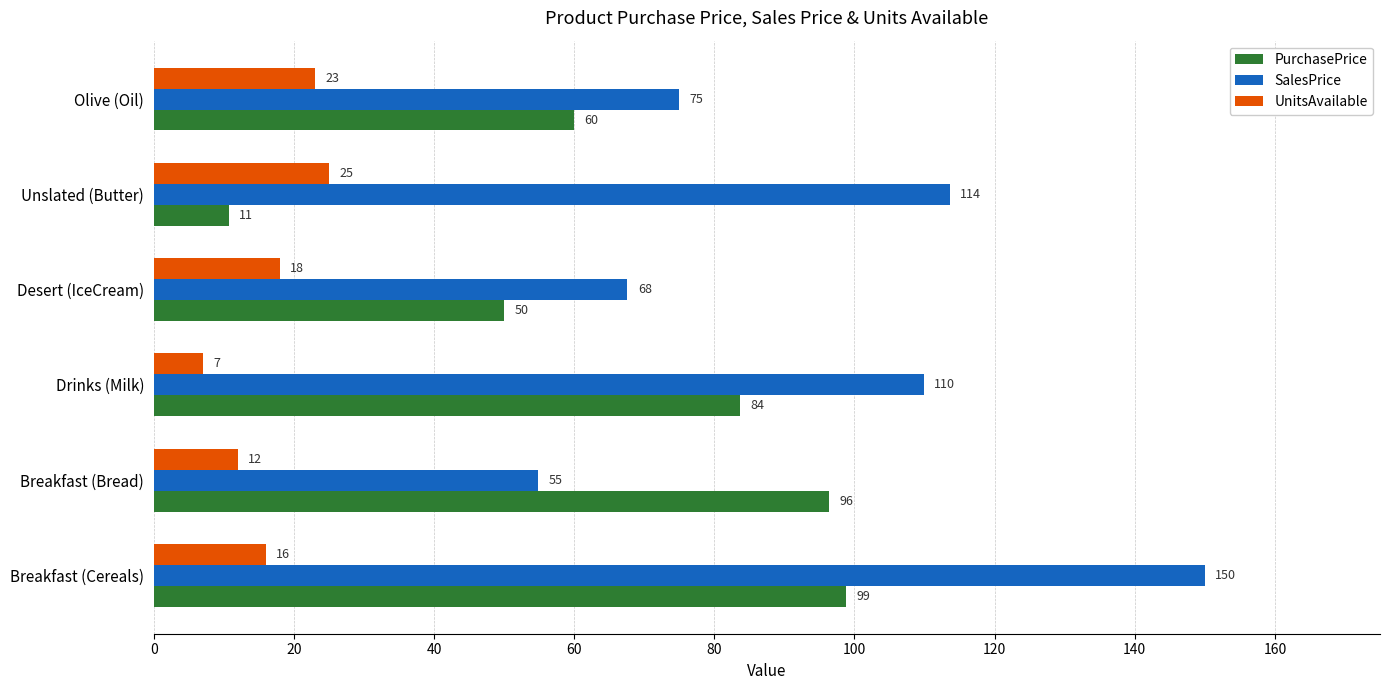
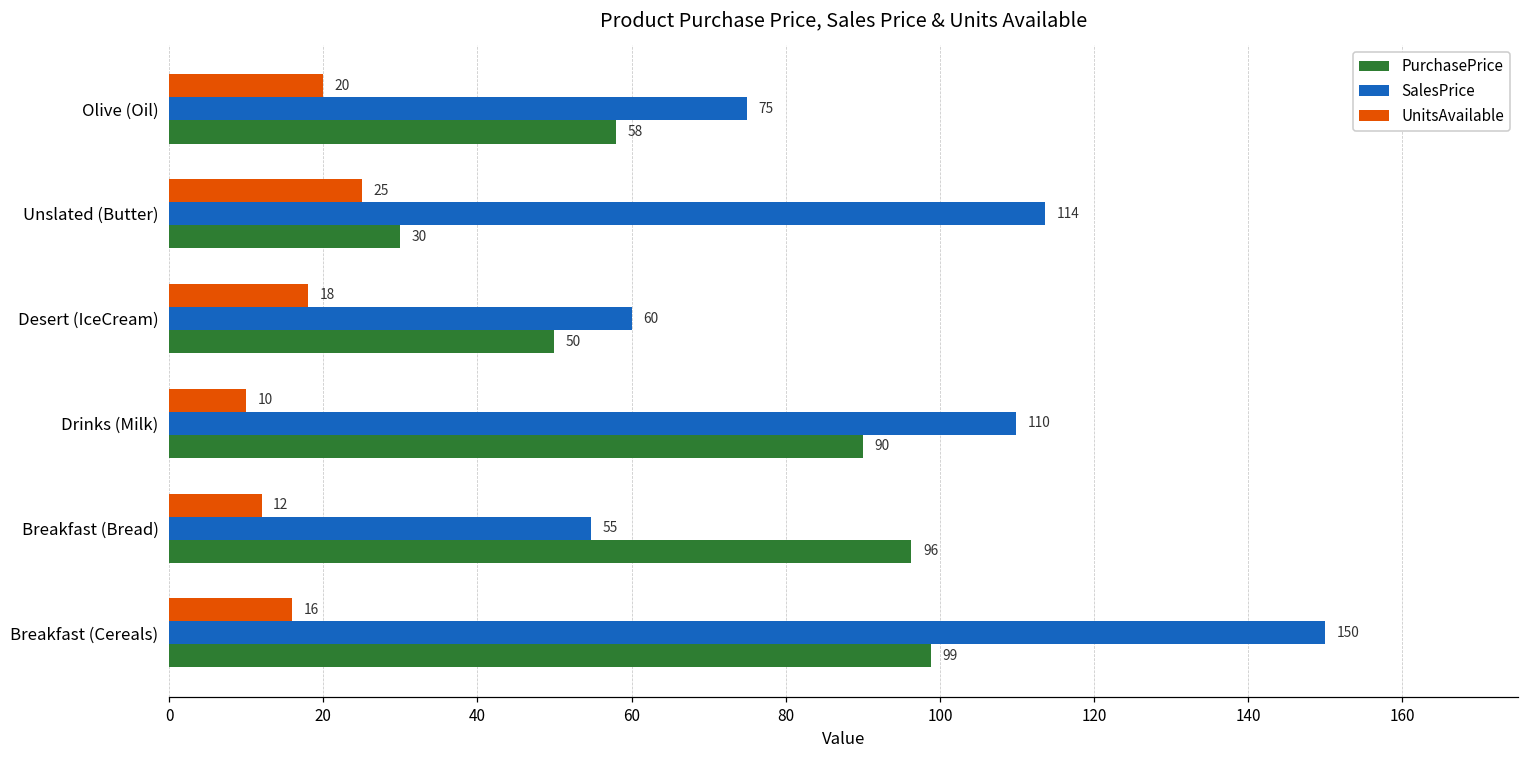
  {
    "PurchasePrice": {
-     "Olive (Oil)": 60,
-     "Unslated (Butter)": 11,
+     "Olive (Oil)": 58,
+     "Unslated (Butter)": 30,
      "Desert (IceCream)": 50,
-     "Drinks (Milk)": 84,
+     "Drinks (Milk)": 90,
      "Breakfast (Bread)": 96,
      "Breakfast (Cereals)": 99
    },
    "SalesPrice": {
      "Olive (Oil)": 75,
      "Unslated (Butter)": 114,
-     "Desert (IceCream)": 68,
+     "Desert (IceCream)": 60,
      "Drinks (Milk)": 110,
      "Breakfast (Bread)": 55,
      "Breakfast (Cereals)": 150
    },
    "UnitsAvailable": {
-     "Olive (Oil)": 23,
+     "Olive (Oil)": 20,
      "Unslated (Butter)": 25,
      "Desert (IceCream)": 18,
-     "Drinks (Milk)": 7,
+     "Drinks (Milk)": 10,
      "Breakfast (Bread)": 12,
      "Breakfast (Cereals)": 16
    }
  }
